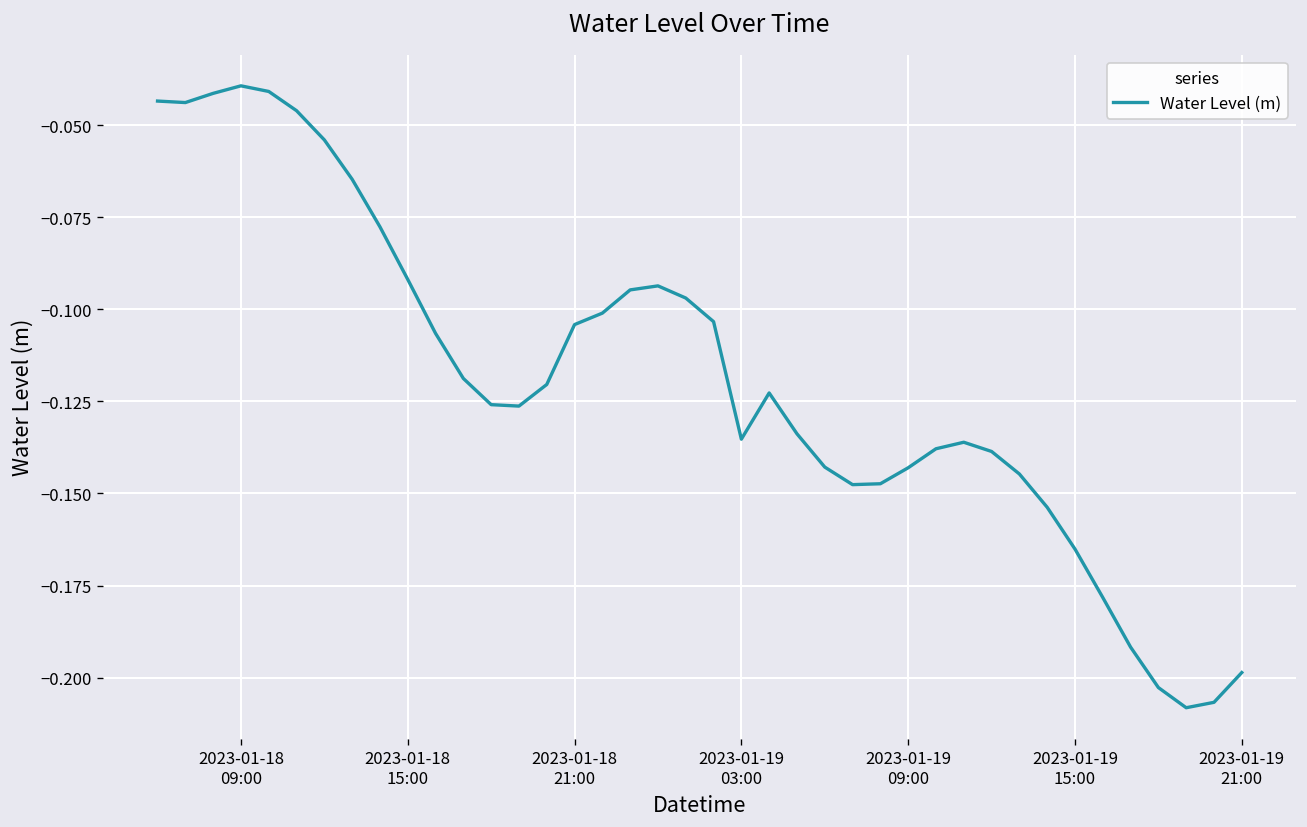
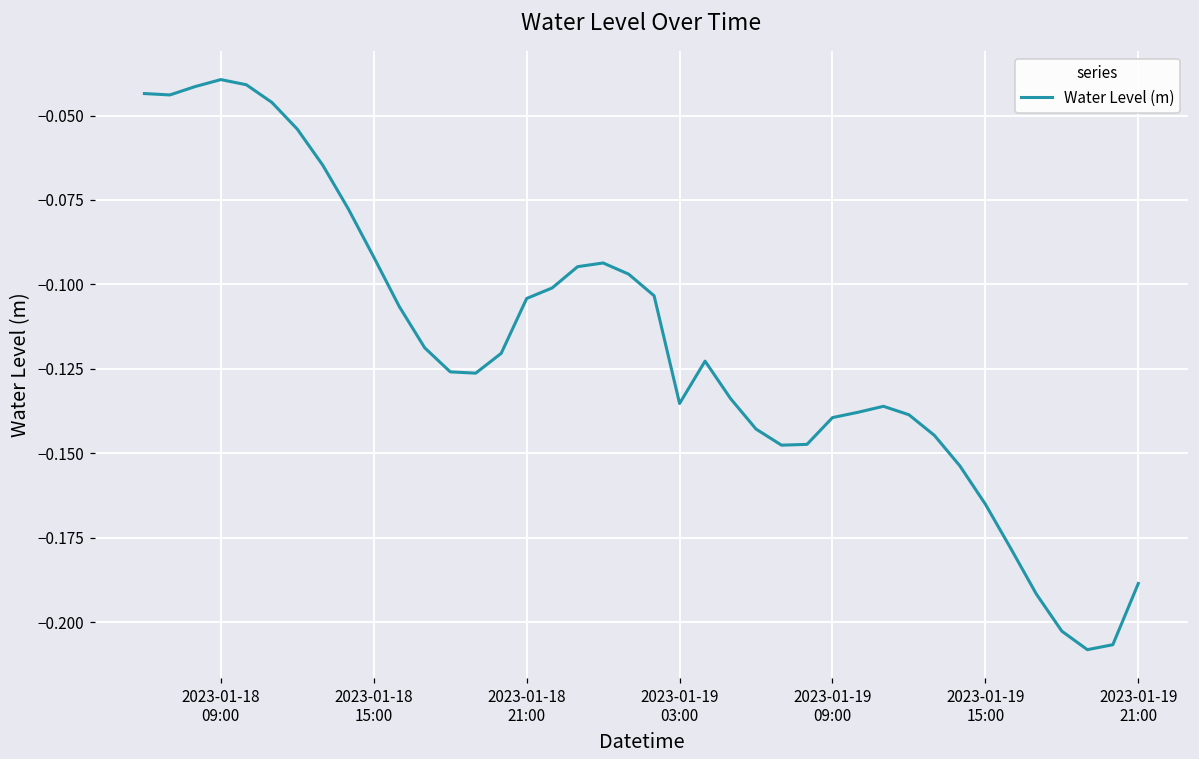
  {
    "2023-01-18 09:00": -0.039,
    "2023-01-18 15:00": -0.092,
    "2023-01-18 21:00": -0.104,
    "2023-01-19 03:00": -0.135,
-   "2023-01-19 09:00": -0.143,
+   "2023-01-19 09:00": -0.139,
    "2023-01-19 15:00": -0.165,
-   "2023-01-19 21:00": -0.199
+   "2023-01-19 21:00": -0.189
  }
